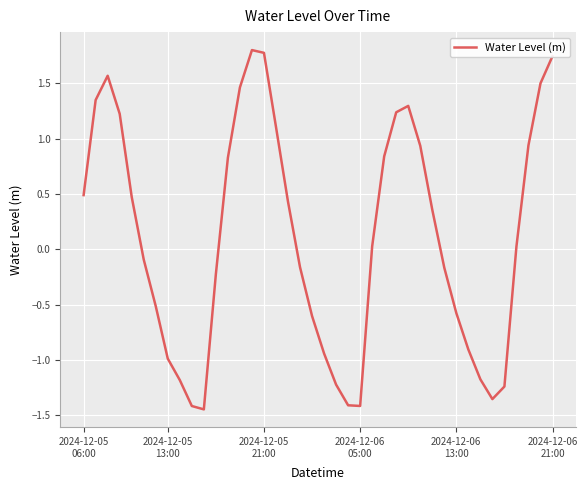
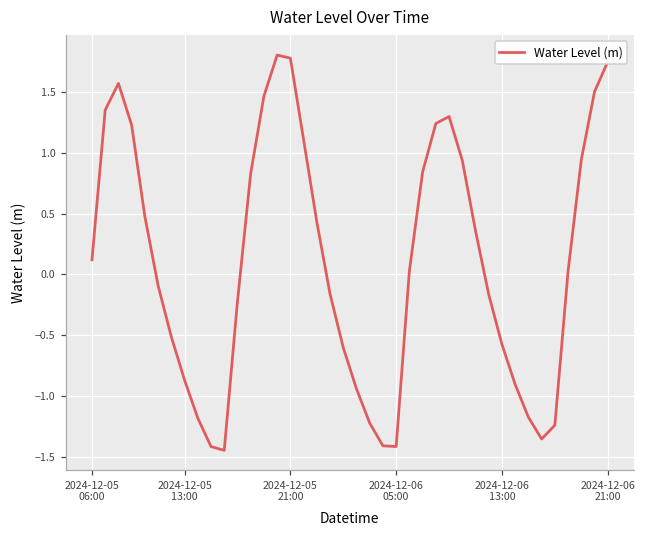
  {
-   "2024-12-05 06:00": 0.49,
-   "2024-12-05 13:00": -0.99,
+   "2024-12-05 06:00": 0.12,
+   "2024-12-05 13:00": -0.87,
    "2024-12-05 21:00": 1.78,
    "2024-12-06 05:00": -1.41,
    "2024-12-06 13:00": -0.57
  }
